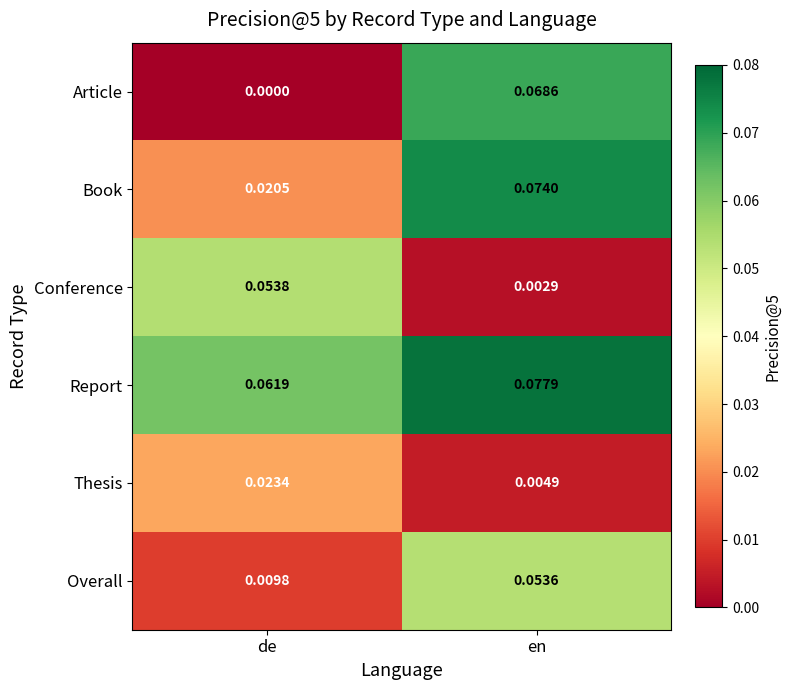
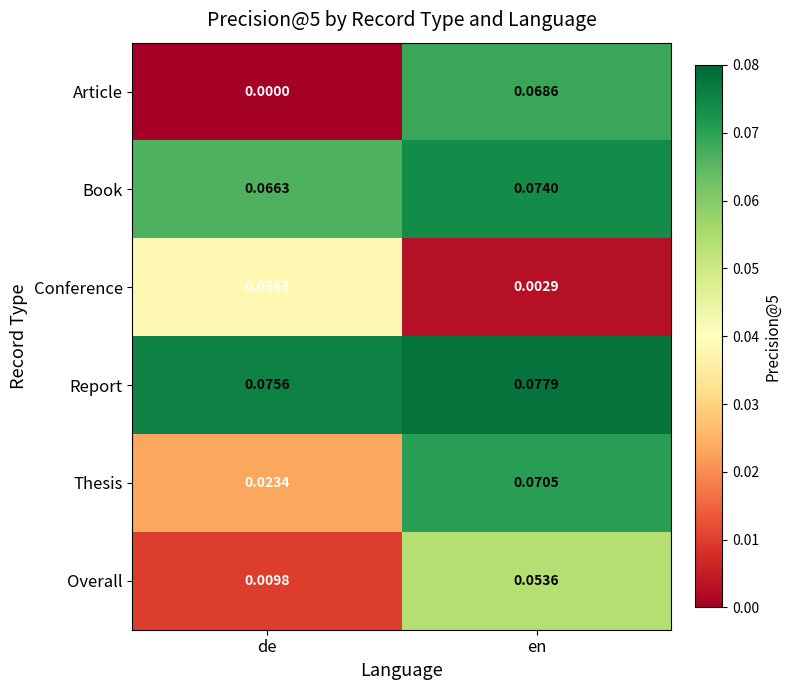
  {
    "Article": {
      "de": 0.0000,
      "en": 0.0686
    },
    "Book": {
-     "de": 0.0205,
+     "de": 0.0663,
      "en": 0.0740
    },
    "Conference": {
-     "de": 0.0538,
+     "de": 0.0383,
      "en": 0.0029
    },
    "Report": {
-     "de": 0.0619,
+     "de": 0.0756,
      "en": 0.0779
    },
    "Thesis": {
      "de": 0.0234,
-     "en": 0.0049
+     "en": 0.0705
    },
    "Overall": {
      "de": 0.0098,
      "en": 0.0536
    }
  }
